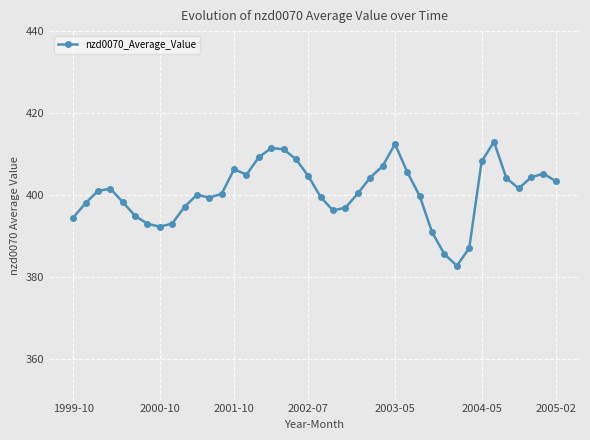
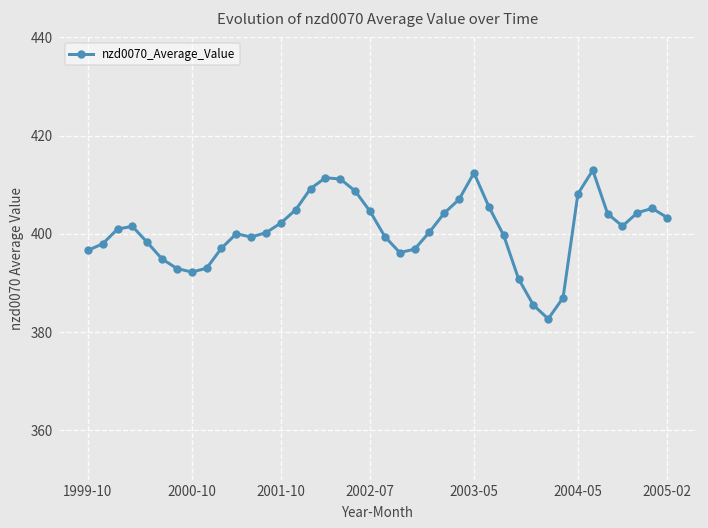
  {
-   "1999-10": 394,
+   "1999-10": 397,
    "2000-10": 392,
-   "2001-10": 406,
+   "2001-10": 402,
    "2002-07": 405,
    "2003-05": 412,
    "2004-05": 408,
    "2005-02": 403
  }
